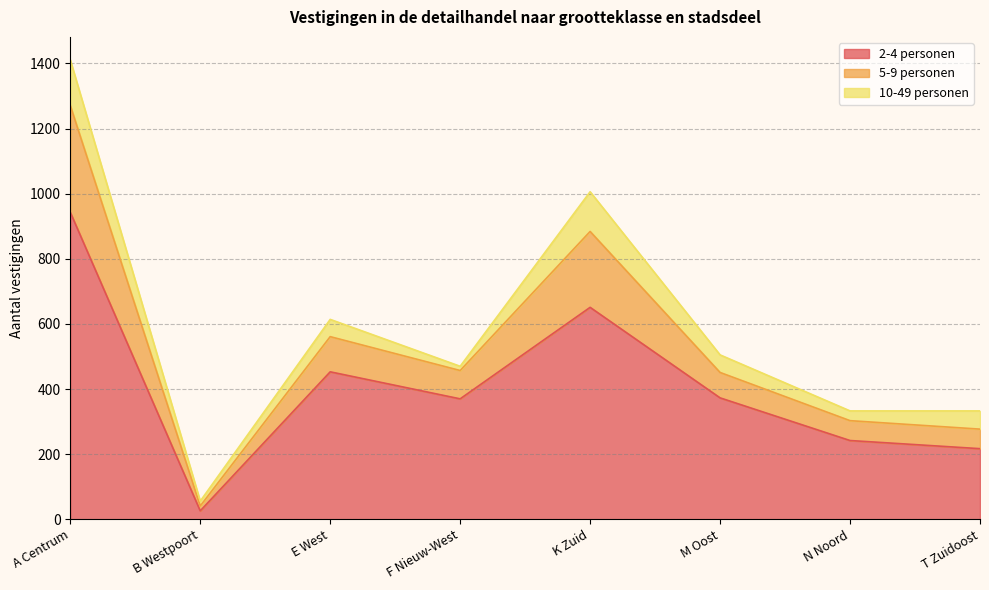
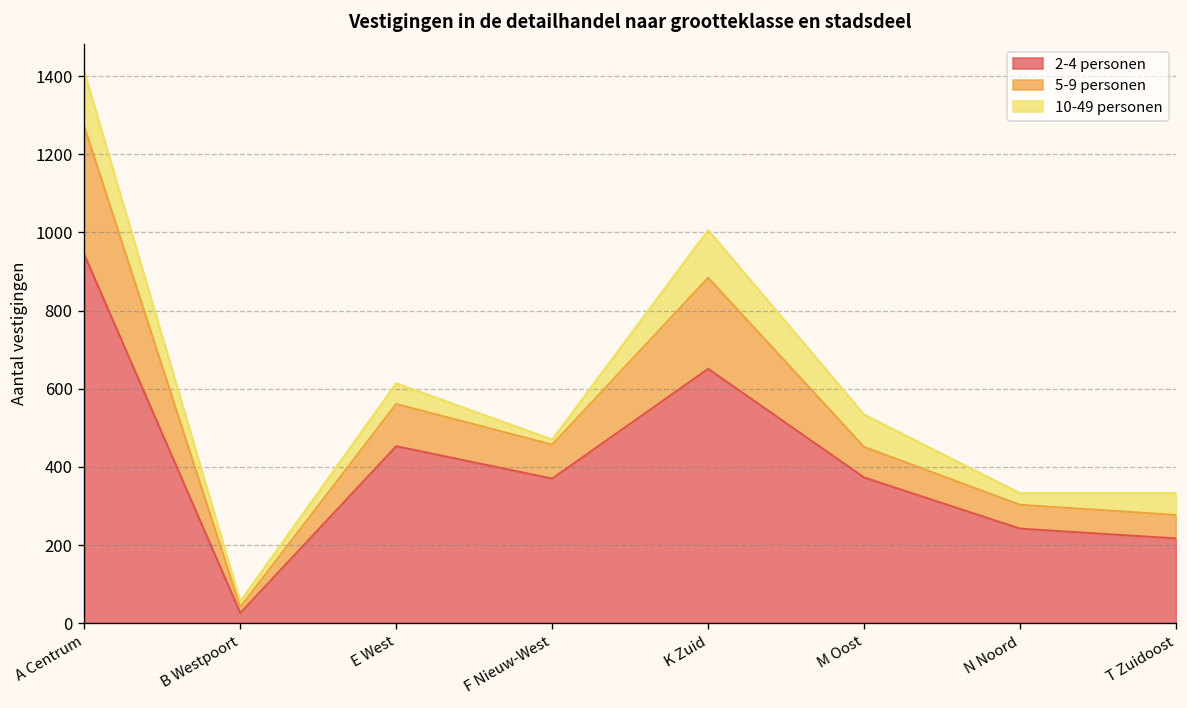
  {
    "2-4 personen": {
      "A Centrum": 940,
      "B Westpoort": 30,
      "E West": 450,
      "F Nieuw-West": 370,
      "K Zuid": 650,
      "M Oost": 370,
      "N Noord": 240,
      "T Zuidoost": 220
    },
    "5-9 personen": {
      "A Centrum": 330,
      "B Westpoort": 20,
      "E West": 110,
      "F Nieuw-West": 90,
      "K Zuid": 230,
      "M Oost": 80,
      "N Noord": 60,
      "T Zuidoost": 60
    },
    "10-49 personen": {
      "A Centrum": 140,
      "B Westpoort": 20,
      "E West": 50,
      "F Nieuw-West": 10,
      "K Zuid": 120,
-     "M Oost": 50,
+     "M Oost": 80,
      "N Noord": 30,
      "T Zuidoost": 60
    }
  }
